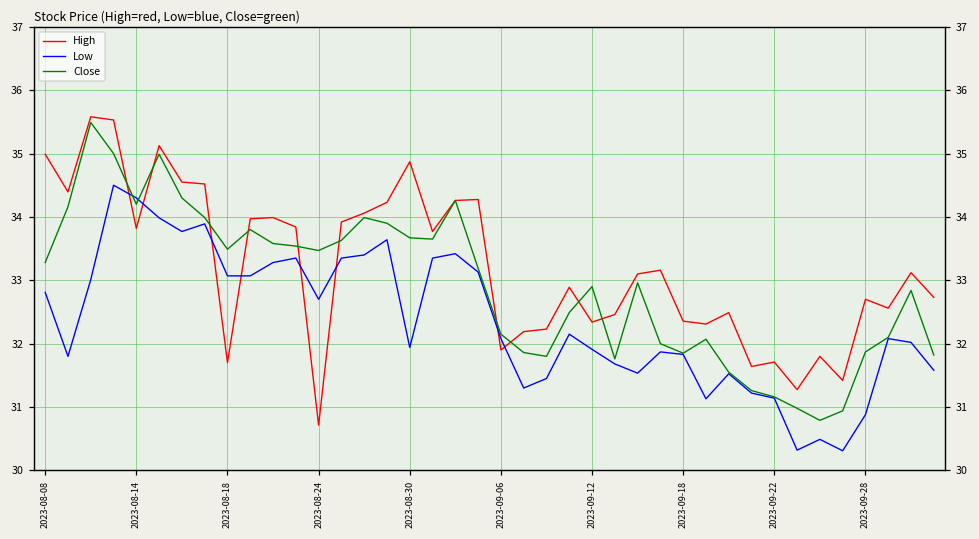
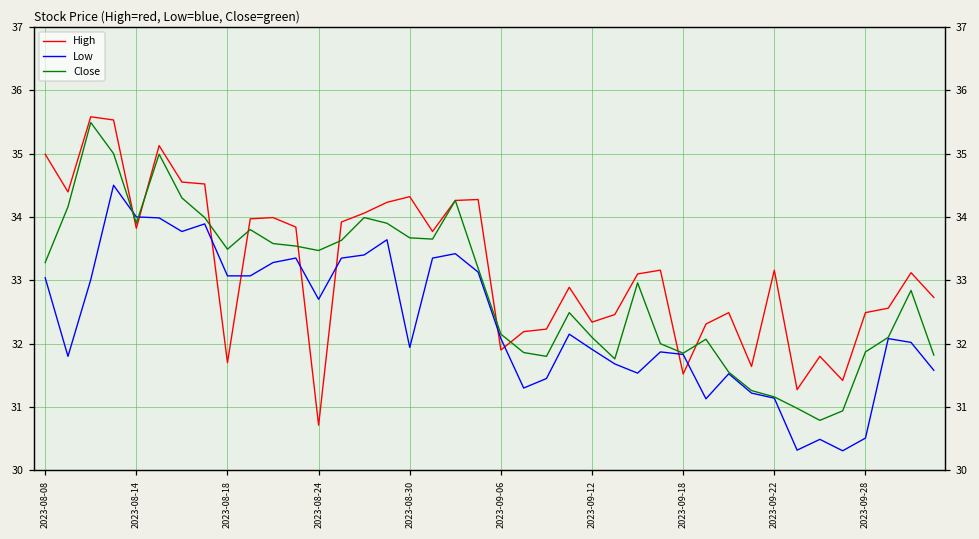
  {
    "High": {
      "2023-08-08": 35.0,
      "2023-08-14": 33.8,
      "2023-08-18": 31.7,
      "2023-08-24": 30.7,
-     "2023-08-30": 34.9,
+     "2023-08-30": 34.3,
      "2023-09-06": 31.9,
      "2023-09-12": 32.3,
-     "2023-09-18": 32.4,
-     "2023-09-22": 31.7,
-     "2023-09-28": 32.7
+     "2023-09-18": 31.5,
+     "2023-09-22": 33.2,
+     "2023-09-28": 32.5
    },
    "Low": {
-     "2023-08-08": 32.8,
-     "2023-08-14": 34.3,
+     "2023-08-08": 33.0,
+     "2023-08-14": 34.0,
      "2023-08-18": 33.1,
      "2023-08-24": 32.7,
      "2023-08-30": 31.9,
      "2023-09-06": 32.1,
      "2023-09-12": 31.9,
-     "2023-09-28": 30.9
+     "2023-09-28": 30.5
    },
    "Close": {
      "2023-08-08": 33.3,
-     "2023-08-14": 34.2,
+     "2023-08-14": 33.9,
      "2023-08-18": 33.5,
      "2023-08-24": 33.5,
      "2023-08-30": 33.7,
      "2023-09-06": 32.2,
-     "2023-09-12": 32.9,
+     "2023-09-12": 32.1,
      "2023-09-28": 31.9
    }
  }
